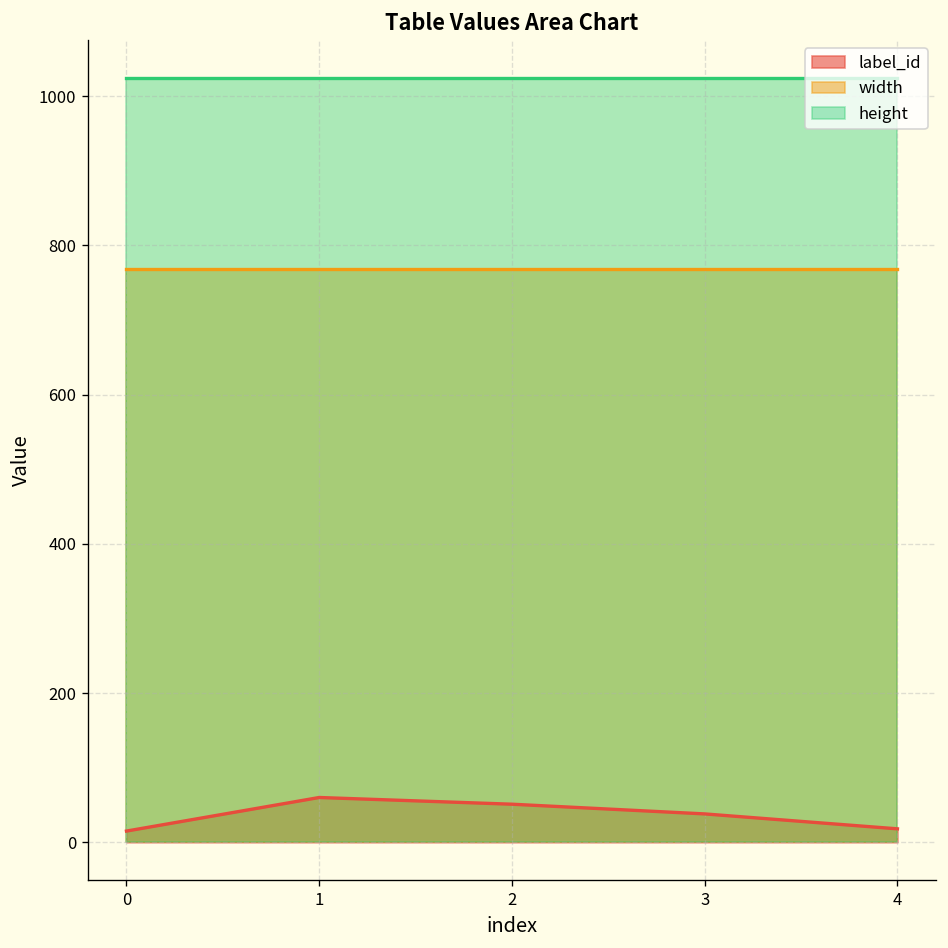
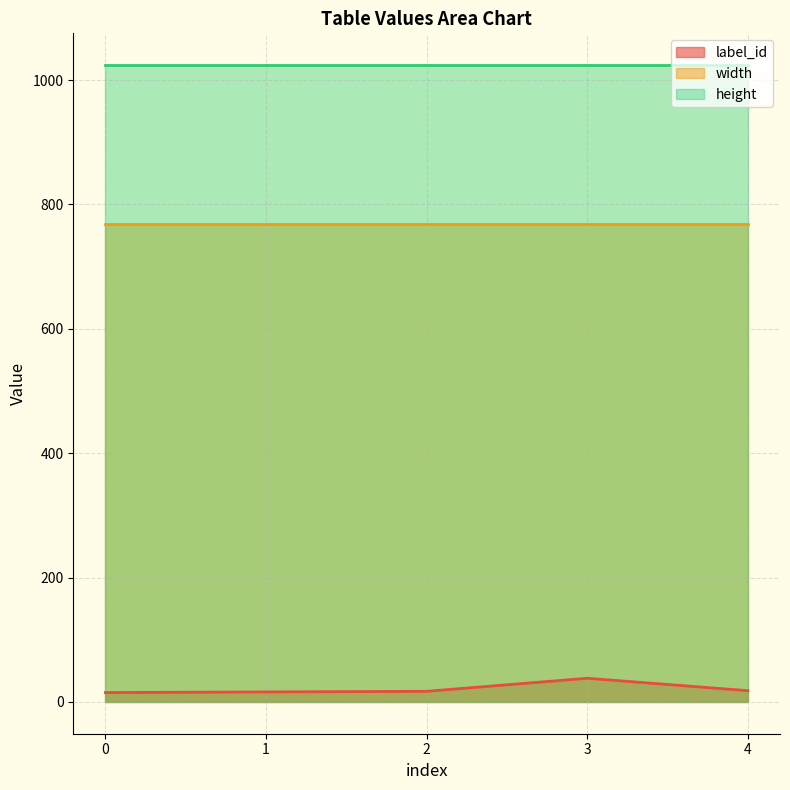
  {
    "label_id": {
      "0": 20,
-     "1": 60,
-     "2": 50,
+     "1": 20,
+     "2": 20,
      "3": 40,
      "4": 20
    },
    "width": {
      "0": 770,
      "1": 770,
      "2": 770,
      "3": 770,
      "4": 770
    },
    "height": {
      "0": 1020,
      "1": 1020,
      "2": 1020,
      "3": 1020
    }
  }
